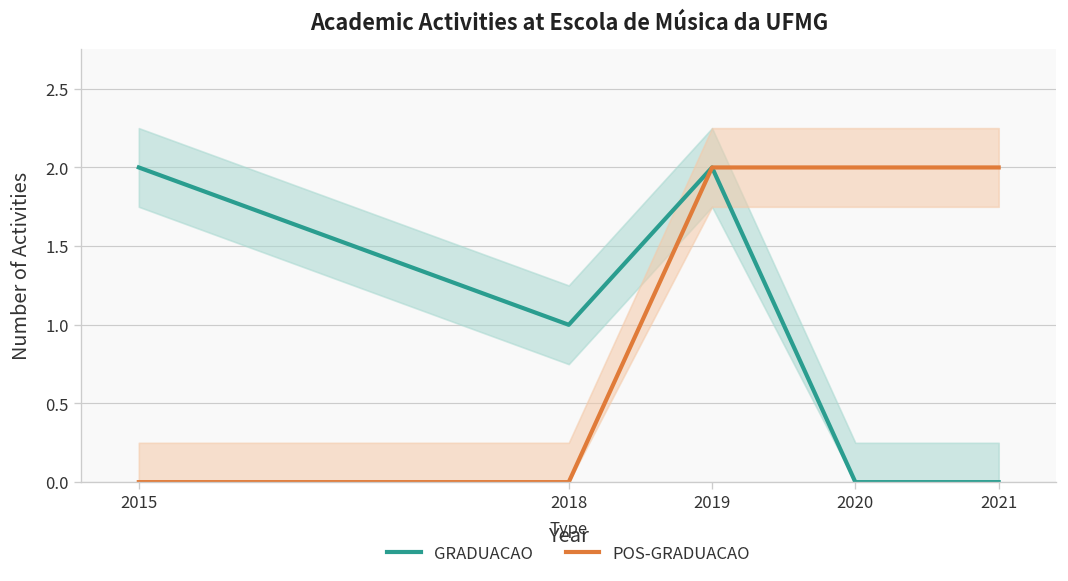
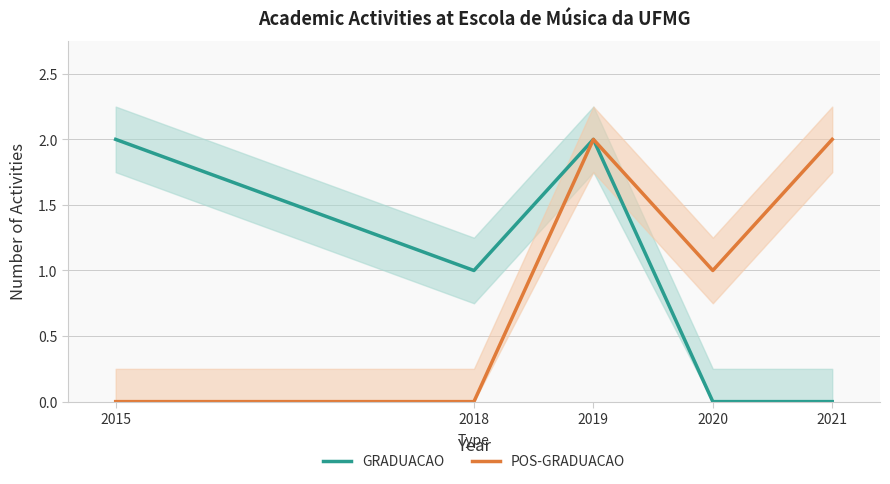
  {
    "GRADUACAO": {
      "2015": 2,
      "2018": 1,
      "2020": 0,
      "2021": 0
    },
    "POS-GRADUACAO": {
      "2015": 0,
      "2018": 0,
-     "2020": 2,
+     "2020": 1,
      "2021": 2
    }
  }
